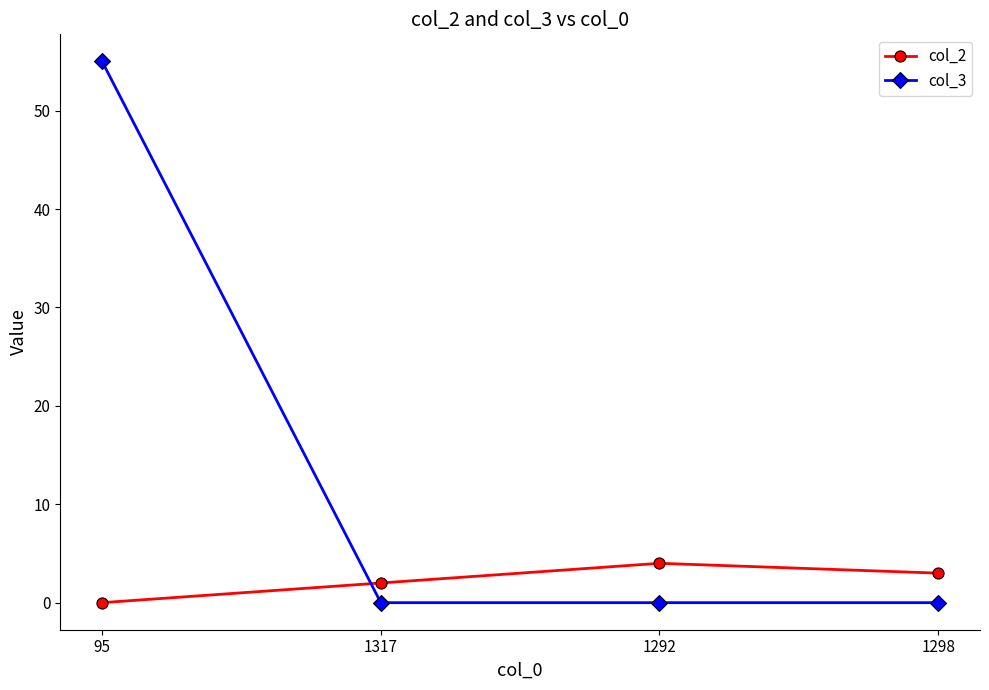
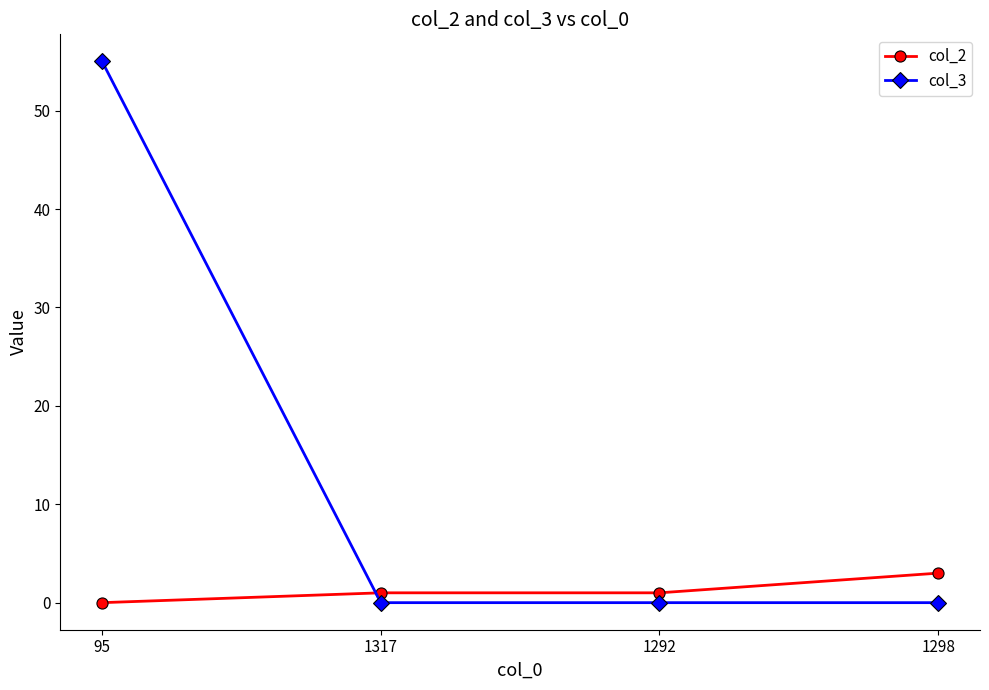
  {
    "col_2": {
      "95": 0,
-     "1317": 2,
-     "1292": 4,
+     "1317": 1,
+     "1292": 1,
      "1298": 3
    },
    "col_3": {
      "95": 55,
      "1317": 0,
      "1292": 0,
      "1298": 0
    }
  }
